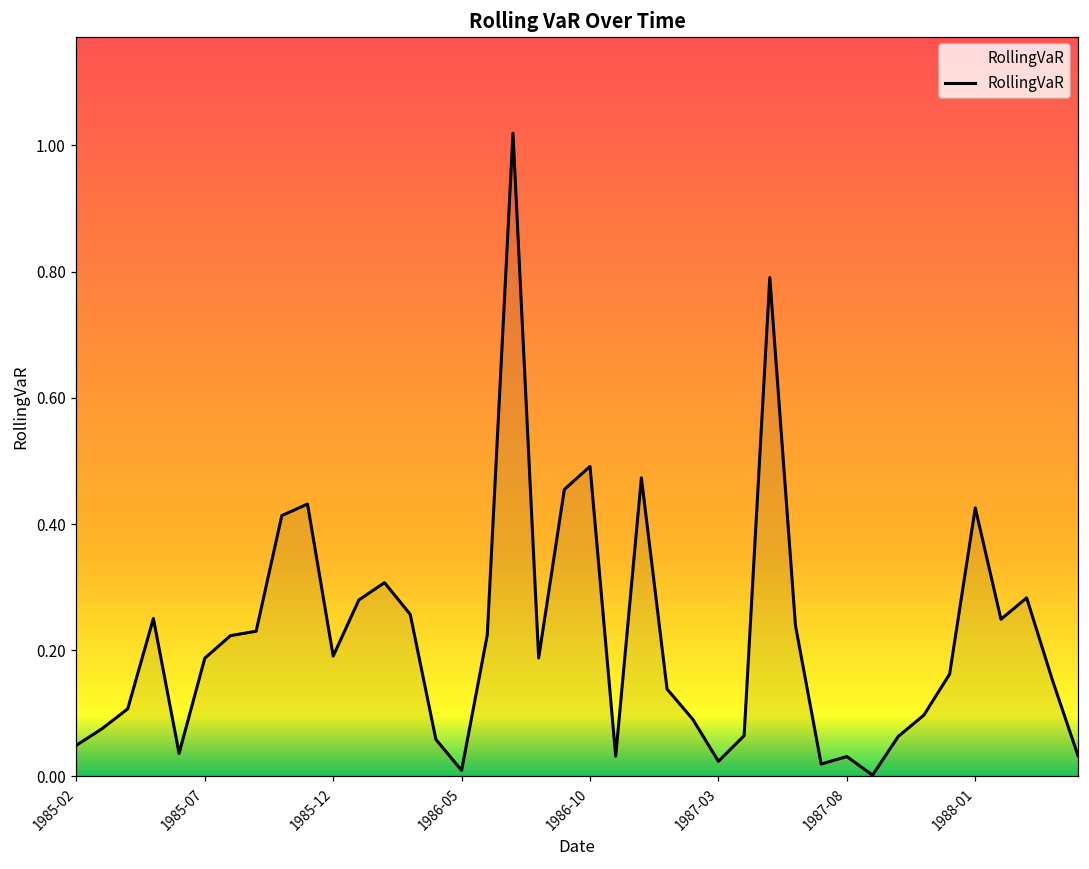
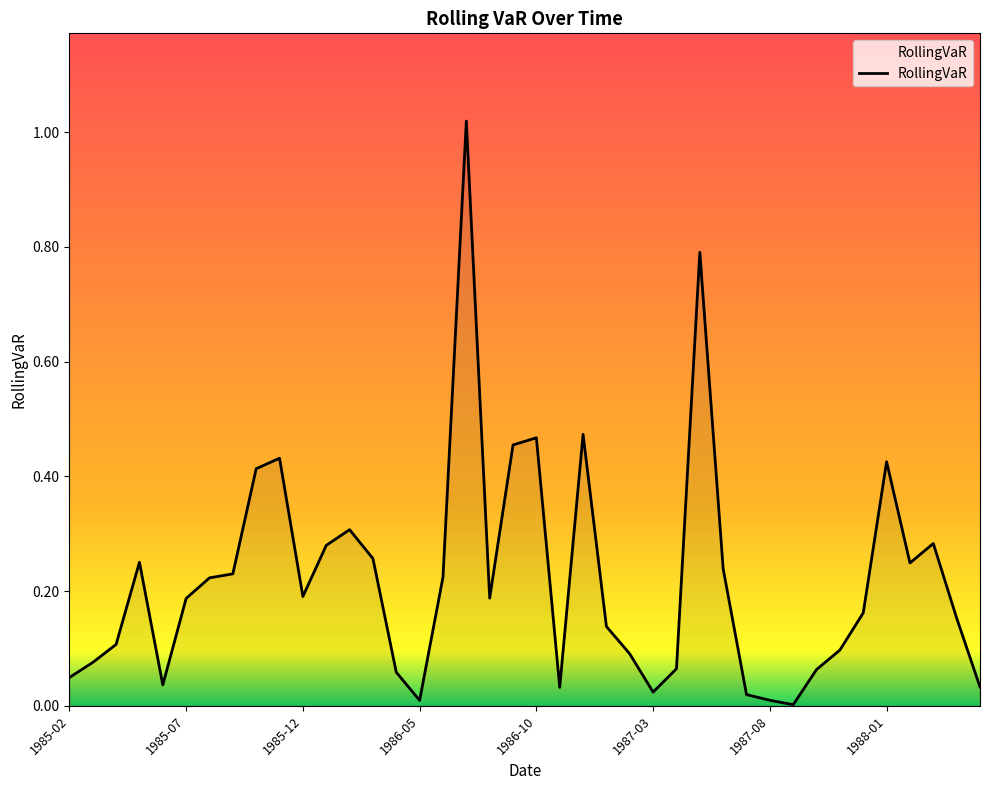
  {
    "1985-02": 0.05,
    "1985-07": 0.19,
    "1985-12": 0.19,
    "1986-05": 0.01,
-   "1986-10": 0.49,
+   "1986-10": 0.47,
    "1987-03": 0.02,
-   "1987-08": 0.03,
+   "1987-08": 0.01,
    "1988-01": 0.43
  }
